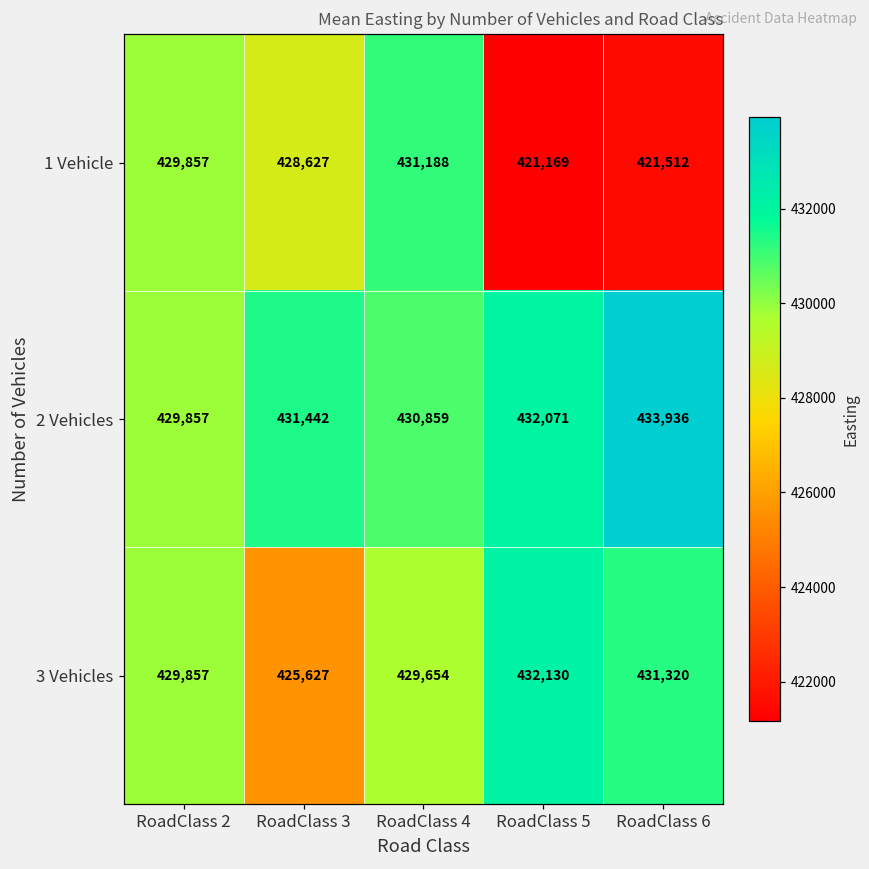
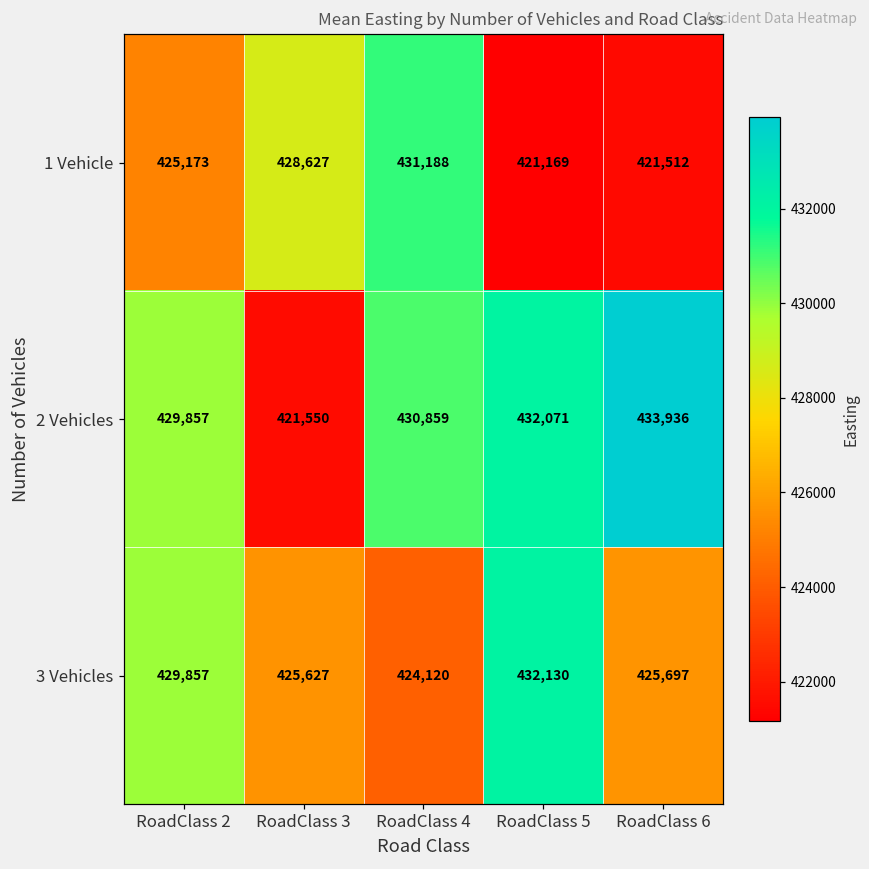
  {
    "1 Vehicle": {
-     "RoadClass 2": "429,857",
+     "RoadClass 2": "425,173",
      "RoadClass 3": "428,627",
      "RoadClass 4": "431,188",
      "RoadClass 5": "421,169",
      "RoadClass 6": "421,512"
    },
    "2 Vehicles": {
      "RoadClass 2": "429,857",
-     "RoadClass 3": "431,442",
+     "RoadClass 3": "421,550",
      "RoadClass 4": "430,859",
      "RoadClass 5": "432,071",
      "RoadClass 6": "433,936"
    },
    "3 Vehicles": {
      "RoadClass 2": "429,857",
      "RoadClass 3": "425,627",
-     "RoadClass 4": "429,654",
+     "RoadClass 4": "424,120",
      "RoadClass 5": "432,130",
-     "RoadClass 6": "431,320"
+     "RoadClass 6": "425,697"
    }
  }
